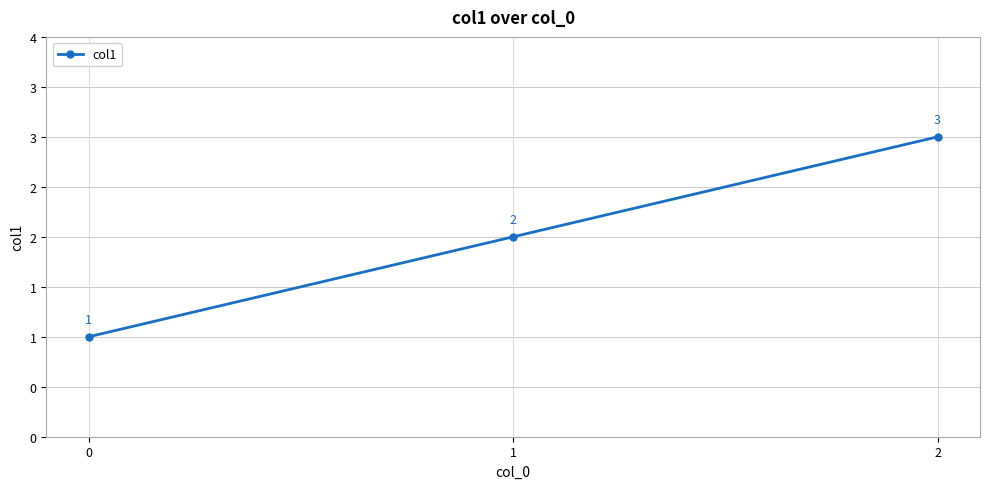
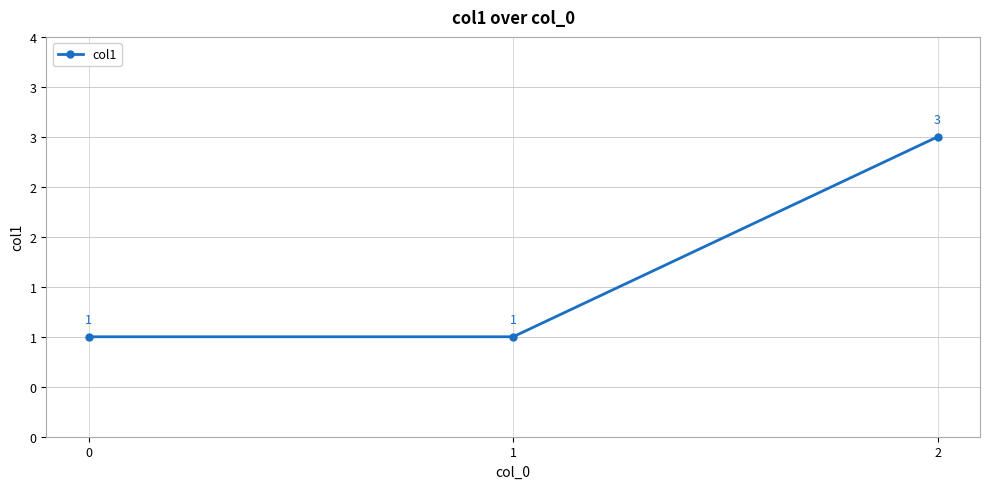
  {
    "0": 1,
-   "1": 2,
+   "1": 1,
    "2": 3
  }
